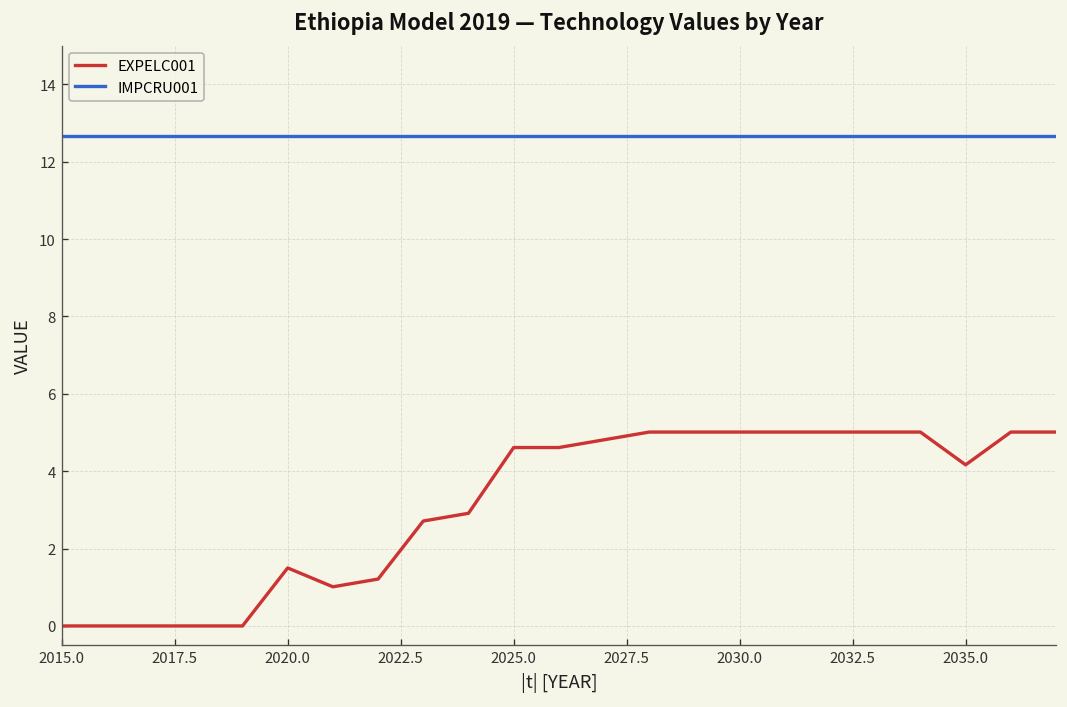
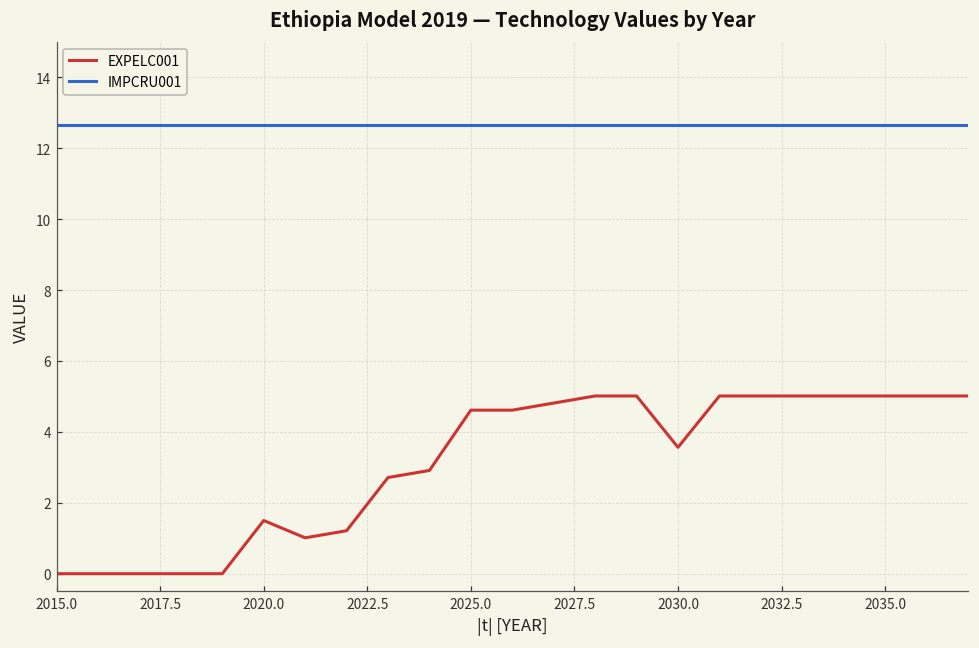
  {
    "EXPELC001": {
      "2015.0": 0.0,
      "2020.0": 1.5,
      "2025.0": 4.6,
-     "2030.0": 5.0,
-     "2035.0": 4.2
+     "2030.0": 3.6,
+     "2035.0": 5.0
    },
    "IMPCRU001": {
      "2015.0": 12.7,
      "2020.0": 12.7,
      "2025.0": 12.7,
      "2030.0": 12.7,
      "2035.0": 12.7
    }
  }
